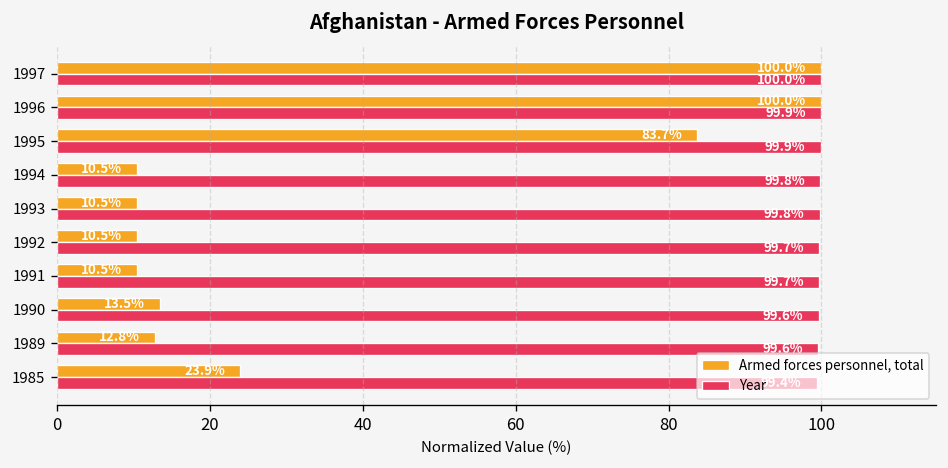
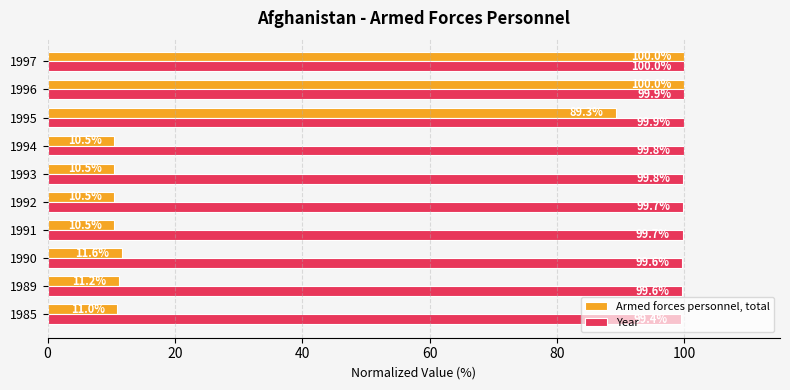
  {
    "Armed forces personnel, total": {
-     "1995": "83.7%",
+     "1995": "89.3%",
      "1994": "10.5%",
      "1993": "10.5%",
      "1992": "10.5%",
      "1991": "10.5%",
-     "1990": "13.5%",
-     "1989": "12.8%",
-     "1985": "23.9%"
+     "1990": "11.6%",
+     "1989": "11.2%",
+     "1985": "11.0%"
    },
    "Year": {
      "1995": "99.9%",
      "1993": "99.8%",
      "1992": "99.7%",
      "1991": "99.7%",
      "1990": "99.6%"
    }
  }
